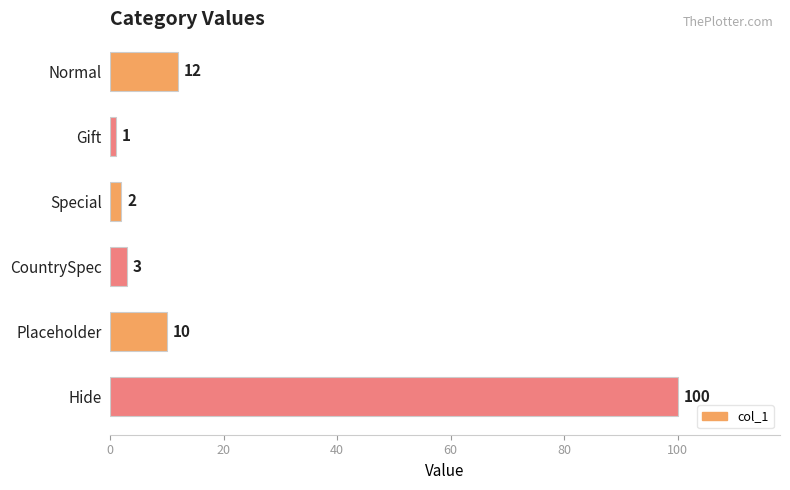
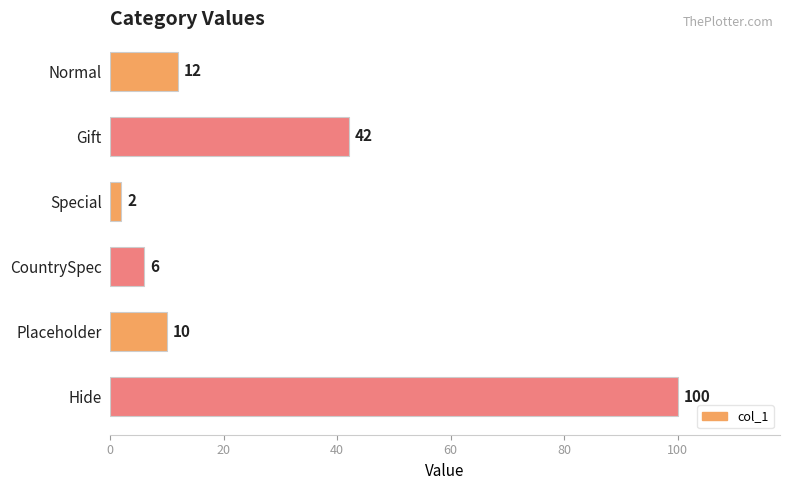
  {
    "Normal": 12,
-   "Gift": 1,
+   "Gift": 42,
    "Special": 2,
-   "CountrySpec": 3,
+   "CountrySpec": 6,
    "Placeholder": 10,
    "Hide": 100
  }
